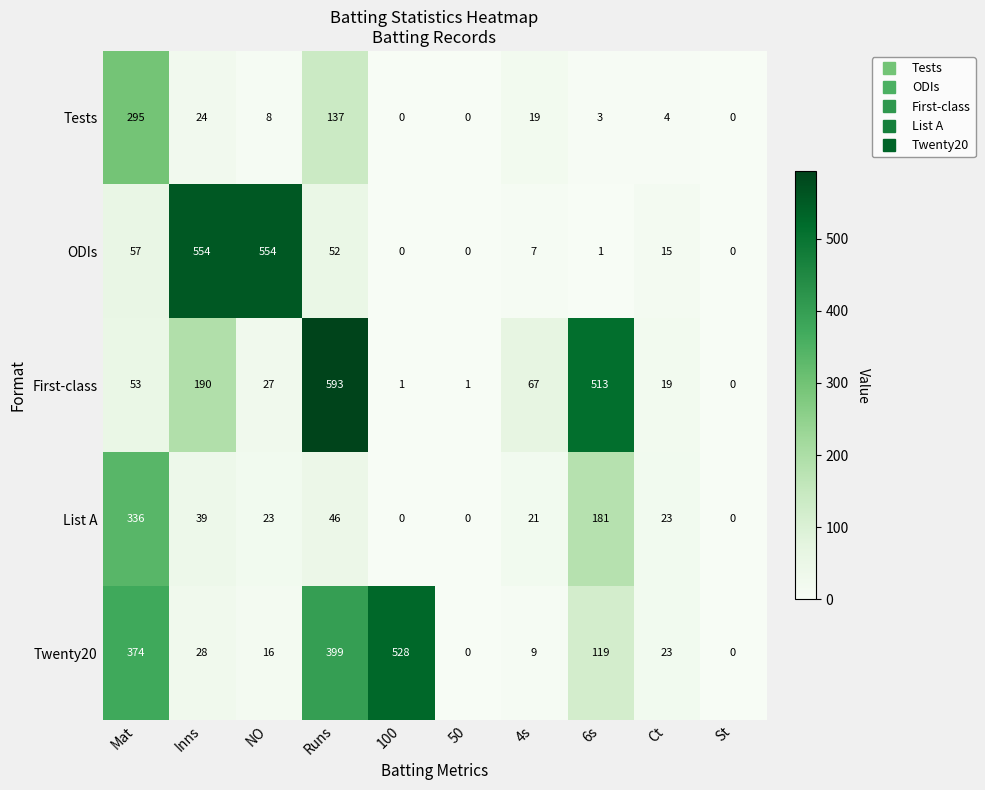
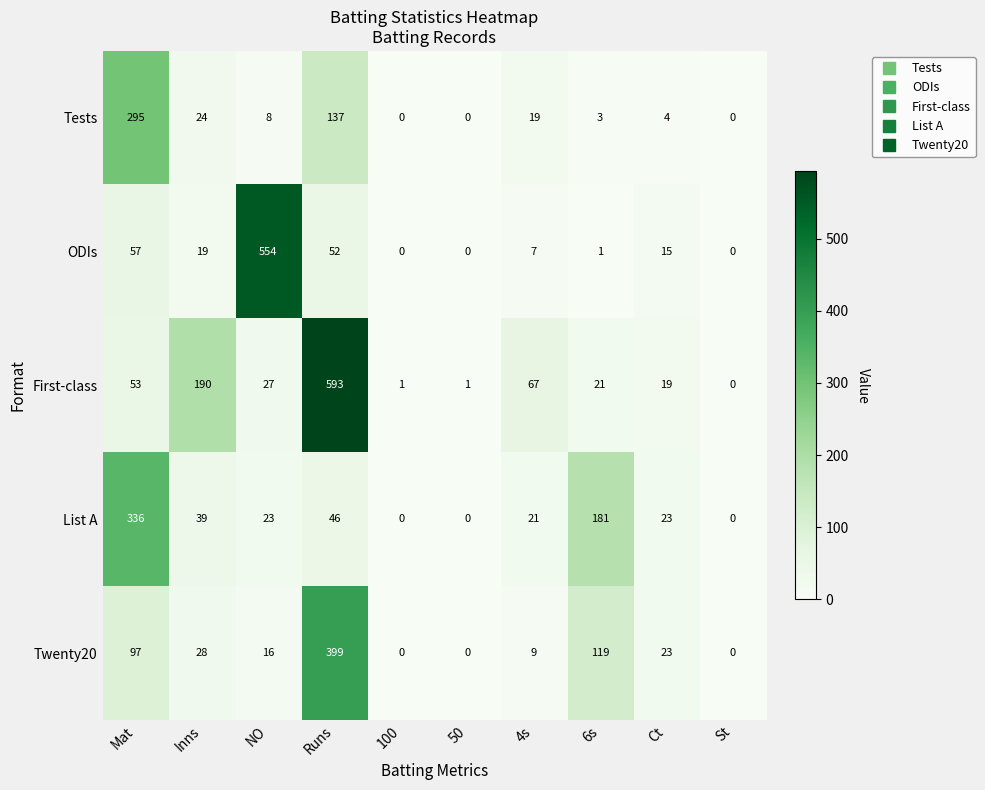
  {
    "Tests": {
      "Mat": 295,
      "Inns": 24,
      "NO": 8,
      "Runs": 137,
      "100": 0,
      "50": 0,
      "4s": 19,
      "6s": 3,
      "Ct": 4,
      "St": 0
    },
    "ODIs": {
      "Mat": 57,
-     "Inns": 554,
+     "Inns": 19,
      "NO": 554,
      "Runs": 52,
      "100": 0,
      "50": 0,
      "4s": 7,
      "6s": 1,
      "Ct": 15,
      "St": 0
    },
    "First-class": {
      "Mat": 53,
      "Inns": 190,
      "NO": 27,
      "Runs": 593,
      "100": 1,
      "50": 1,
      "4s": 67,
-     "6s": 513,
+     "6s": 21,
      "Ct": 19,
      "St": 0
    },
    "List A": {
      "Mat": 336,
      "Inns": 39,
      "NO": 23,
      "Runs": 46,
      "100": 0,
      "50": 0,
      "4s": 21,
      "6s": 181,
      "Ct": 23,
      "St": 0
    },
    "Twenty20": {
-     "Mat": 374,
+     "Mat": 97,
      "Inns": 28,
      "NO": 16,
      "Runs": 399,
-     "100": 528,
+     "100": 0,
      "50": 0,
      "4s": 9,
      "6s": 119,
      "Ct": 23,
      "St": 0
    }
  }
